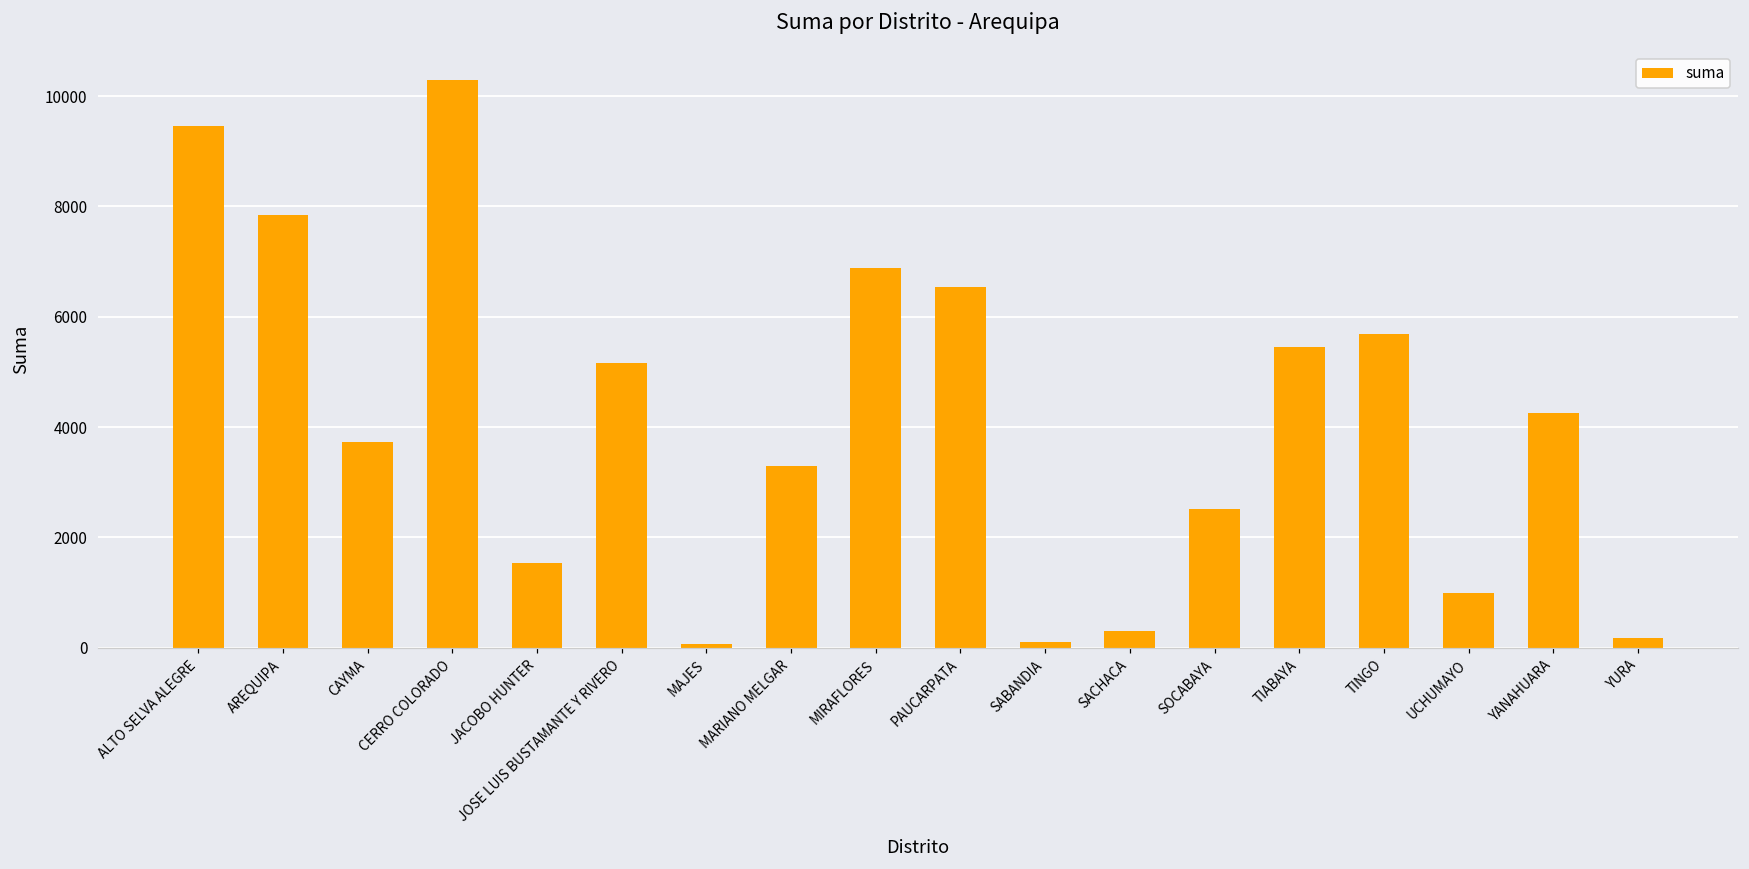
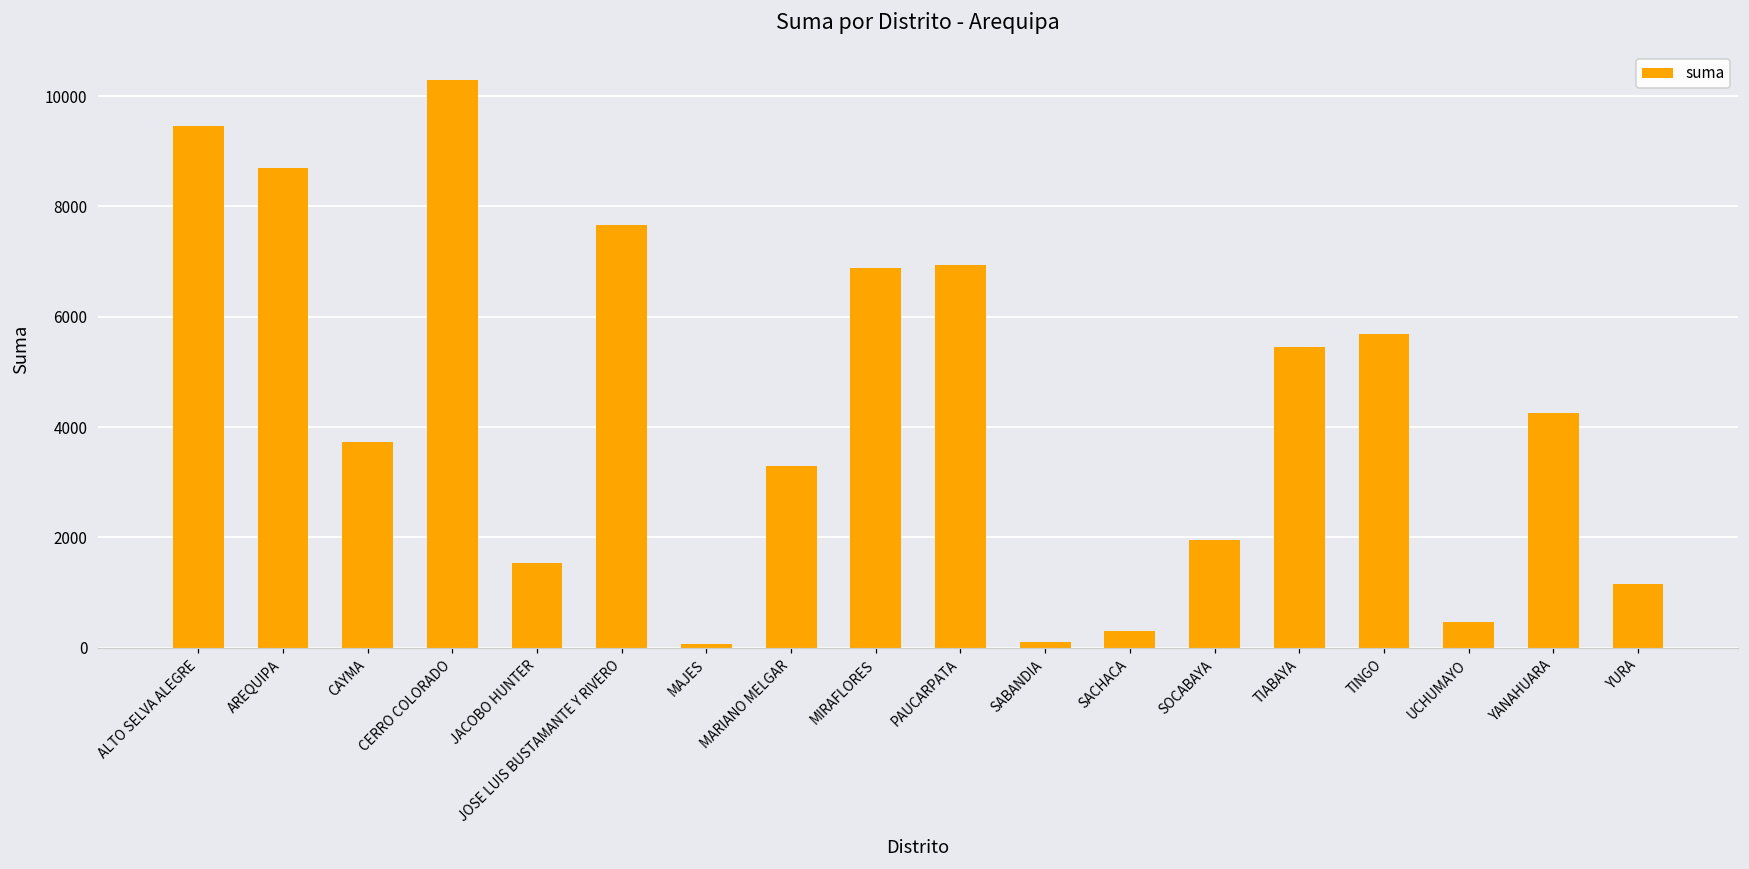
  {
    "ALTO SELVA ALEGRE": 9500,
-   "AREQUIPA": 7900,
+   "AREQUIPA": 8700,
    "CAYMA": 3700,
    "CERRO COLORADO": 10300,
    "JACOBO HUNTER": 1500,
-   "JOSE LUIS BUSTAMANTE Y RIVERO": 5200,
+   "JOSE LUIS BUSTAMANTE Y RIVERO": 7700,
    "MAJES": 100,
    "MARIANO MELGAR": 3300,
    "MIRAFLORES": 6900,
-   "PAUCARPATA": 6500,
+   "PAUCARPATA": 6900,
    "SABANDIA": 100,
    "SACHACA": 300,
-   "SOCABAYA": 2500,
+   "SOCABAYA": 1900,
    "TIABAYA": 5500,
    "TINGO": 5700,
-   "UCHUMAYO": 1000,
+   "UCHUMAYO": 500,
    "YANAHUARA": 4300,
-   "YURA": 200
+   "YURA": 1100
  }
